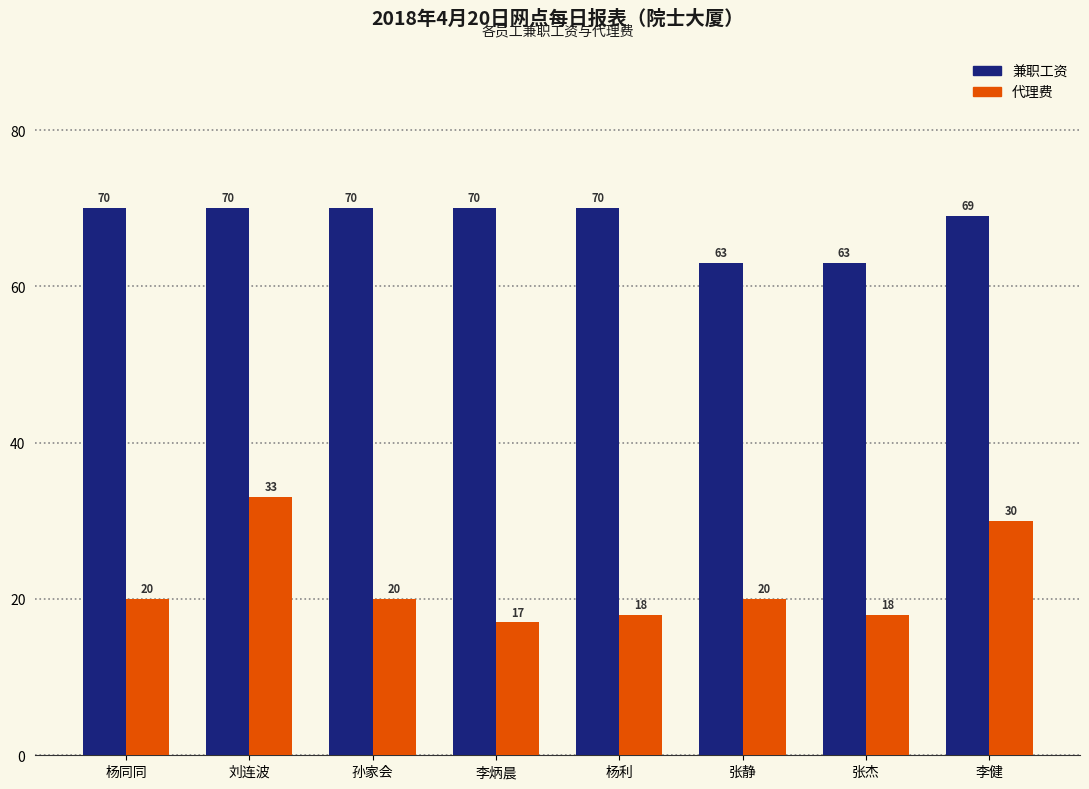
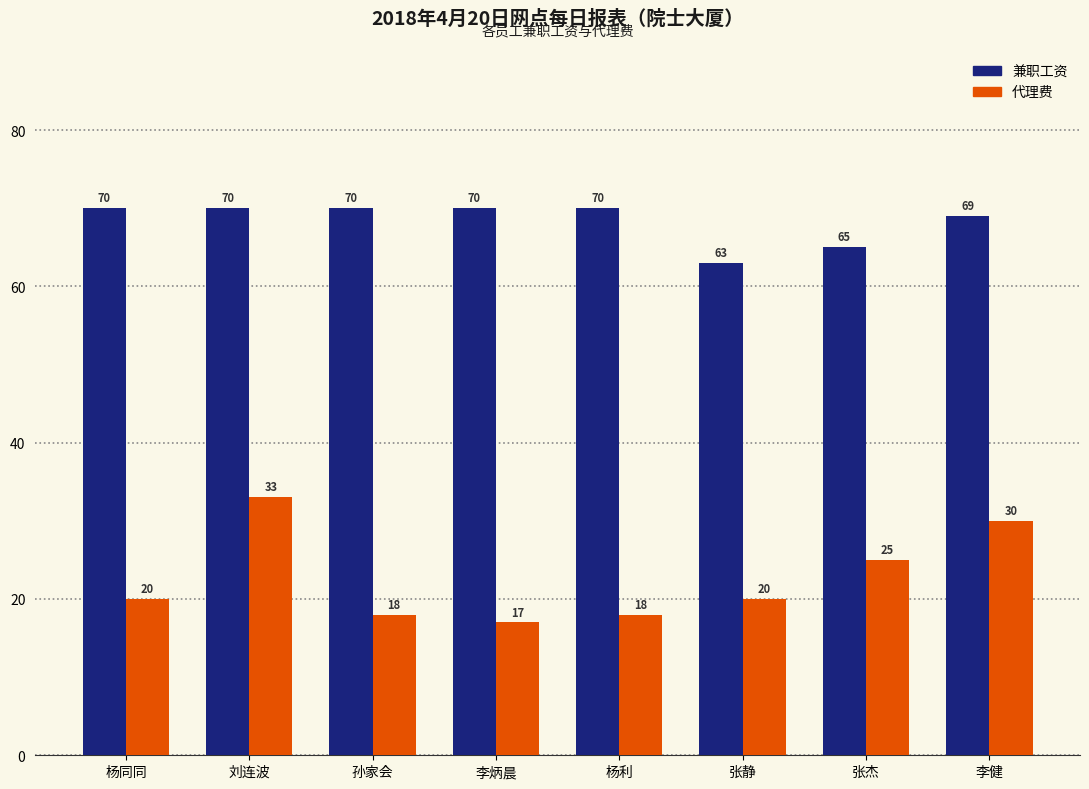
  {
    "兼职工资": {
      "杨同同": 70,
      "刘连波": 70,
      "孙家会": 70,
      "李炳晨": 70,
      "杨利": 70,
      "张静": 63,
-     "张杰": 63,
+     "张杰": 65,
      "李健": 69
    },
    "代理费": {
      "杨同同": 20,
      "刘连波": 33,
-     "孙家会": 20,
+     "孙家会": 18,
      "李炳晨": 17,
      "杨利": 18,
      "张静": 20,
-     "张杰": 18,
+     "张杰": 25,
      "李健": 30
    }
  }
